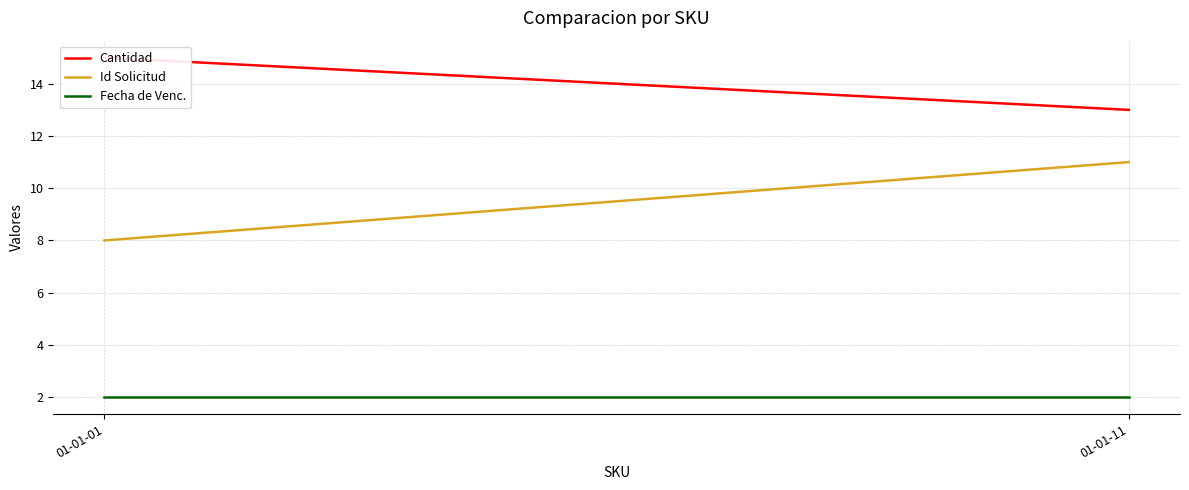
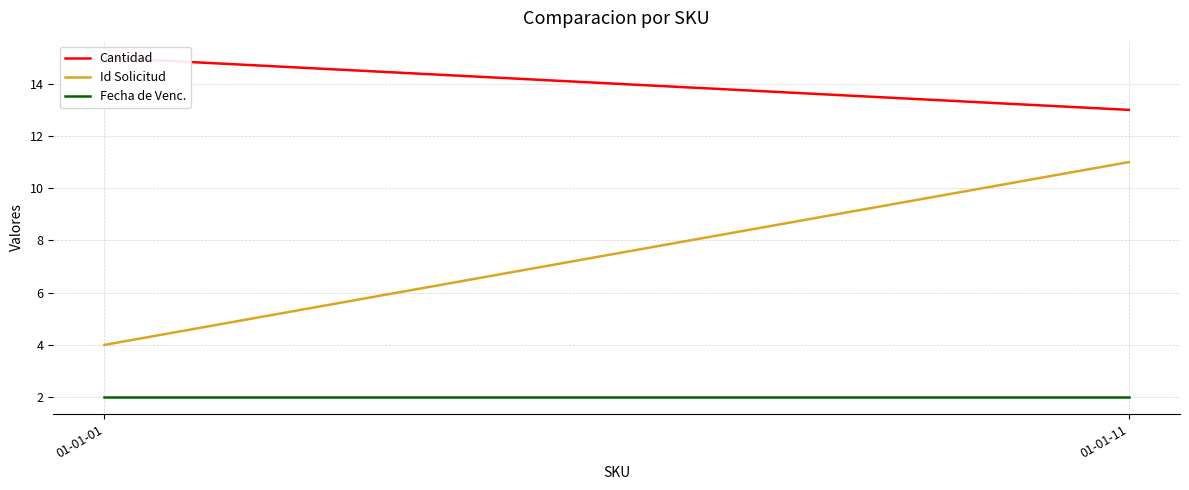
  {
    "Cantidad": {
      "01-01-11": 13
    },
    "Id Solicitud": {
-     "01-01-01": 8,
+     "01-01-01": 4,
      "01-01-11": 11
    },
    "Fecha de Venc.": {
      "01-01-01": 2,
      "01-01-11": 2
    }
  }
